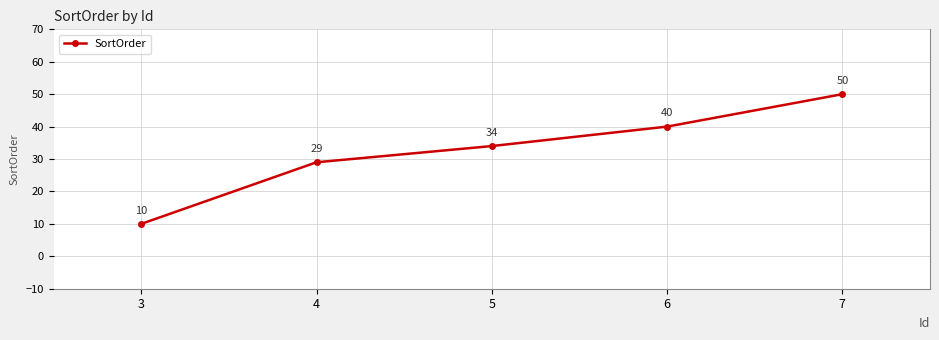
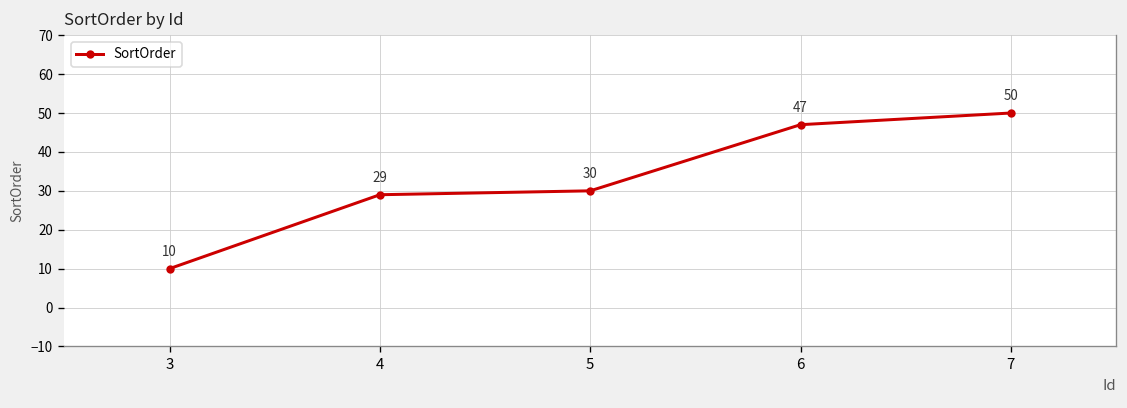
  {
    "3": 10,
    "4": 29,
-   "5": 34,
-   "6": 40,
+   "5": 30,
+   "6": 47,
    "7": 50
  }
